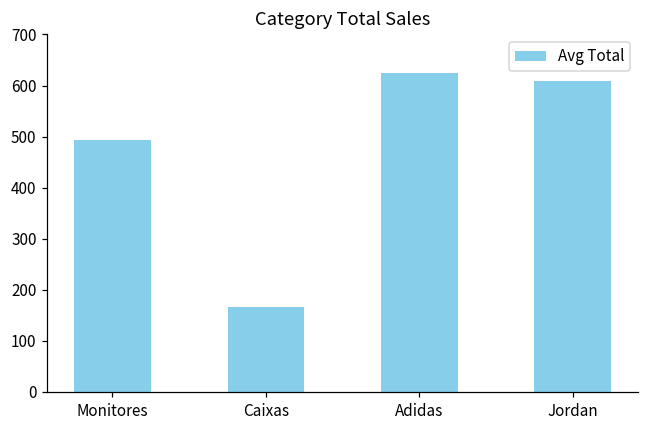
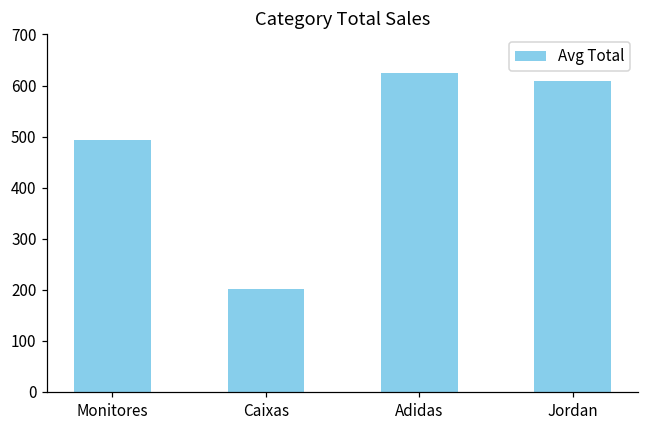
  {
    "Monitores": 490,
-   "Caixas": 170,
+   "Caixas": 200,
    "Adidas": 630,
    "Jordan": 610
  }
